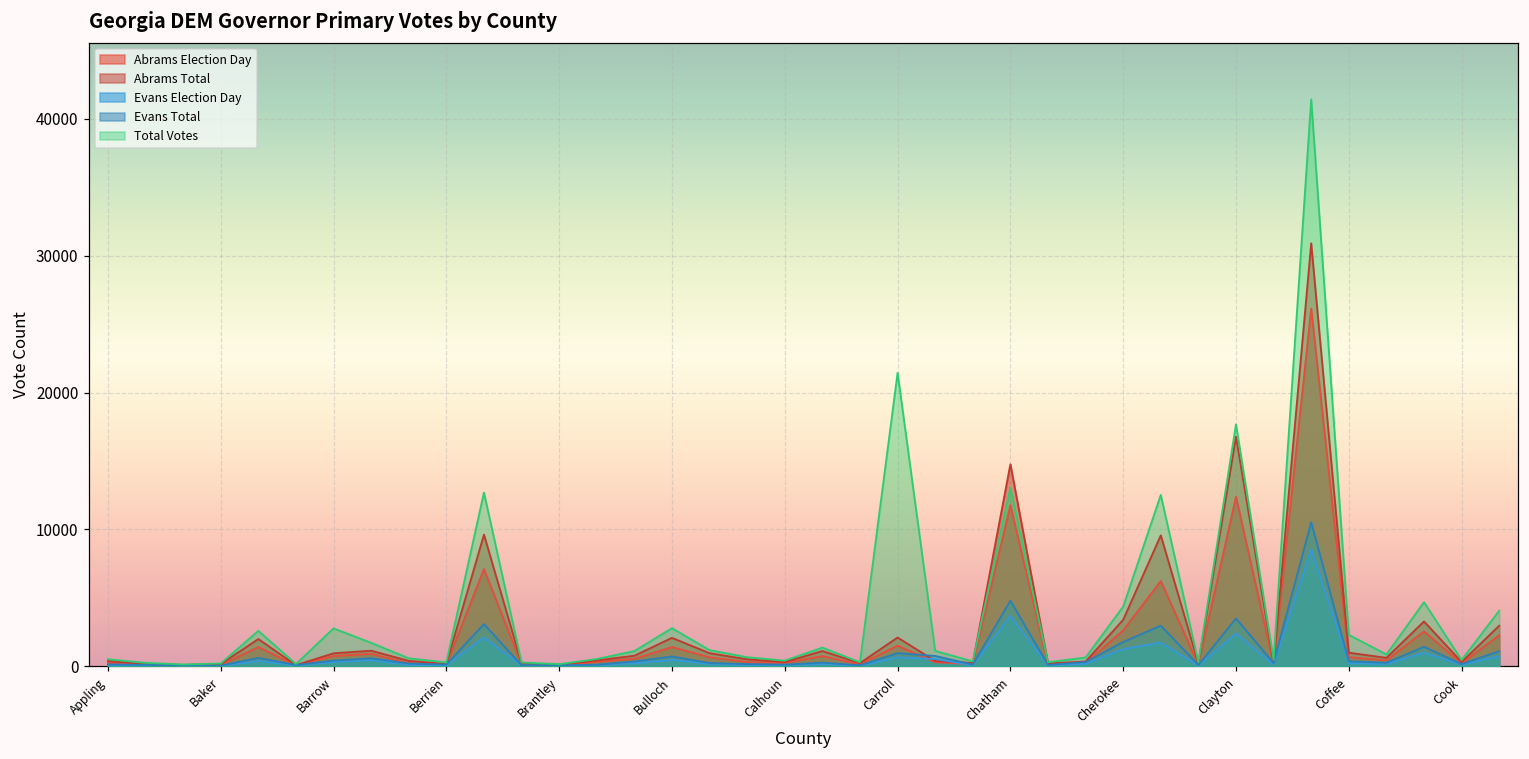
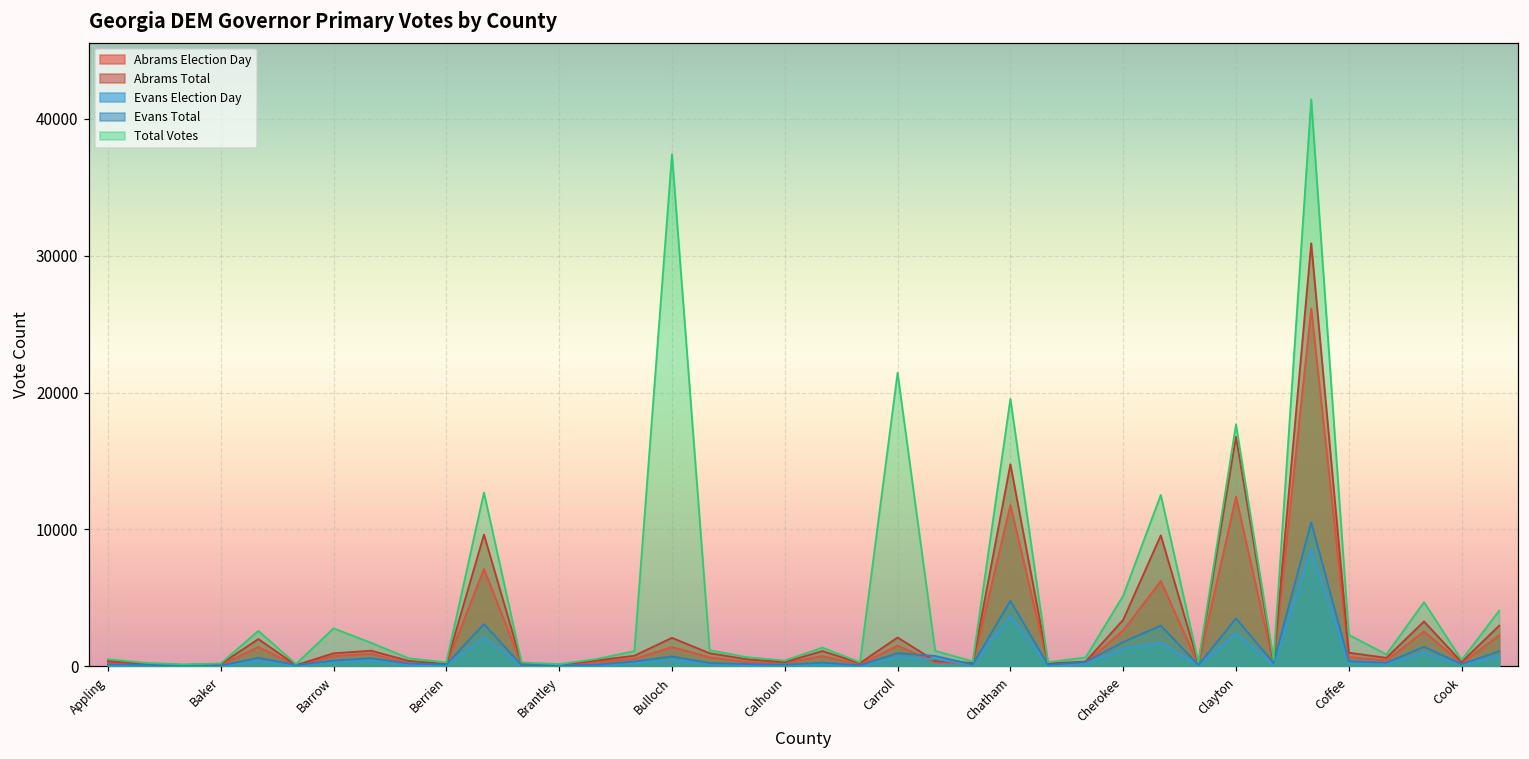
  {
    "Total Votes": {
      "Barrow": 2800,
-     "Bulloch": 2800,
+     "Bulloch": 37400,
      "Carroll": 21400,
-     "Chatham": 13000,
-     "Cherokee": 4400,
+     "Chatham": 19500,
+     "Cherokee": 5100,
      "Clayton": 17700,
      "Coffee": 2300
    }
  }
